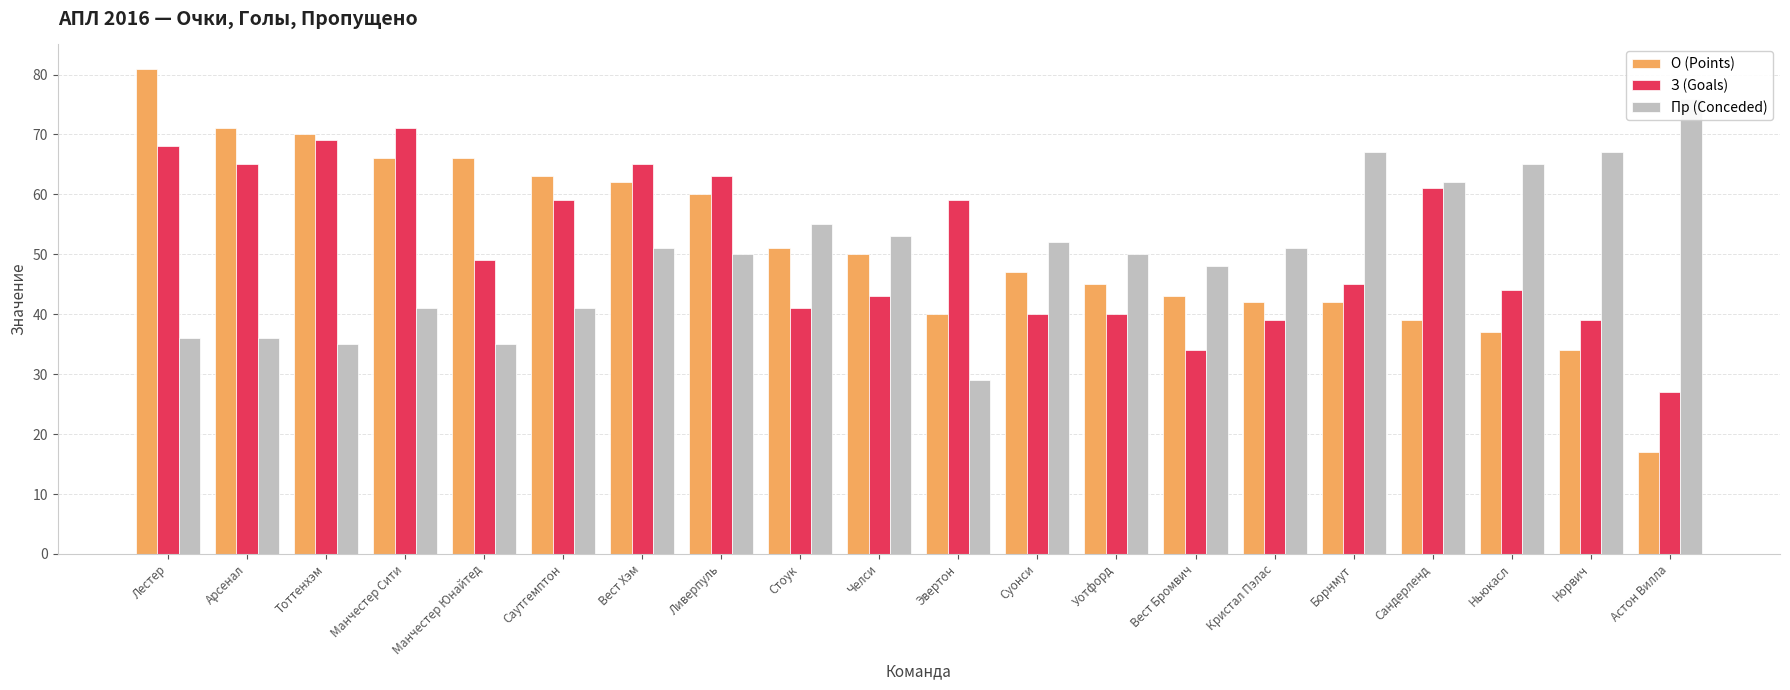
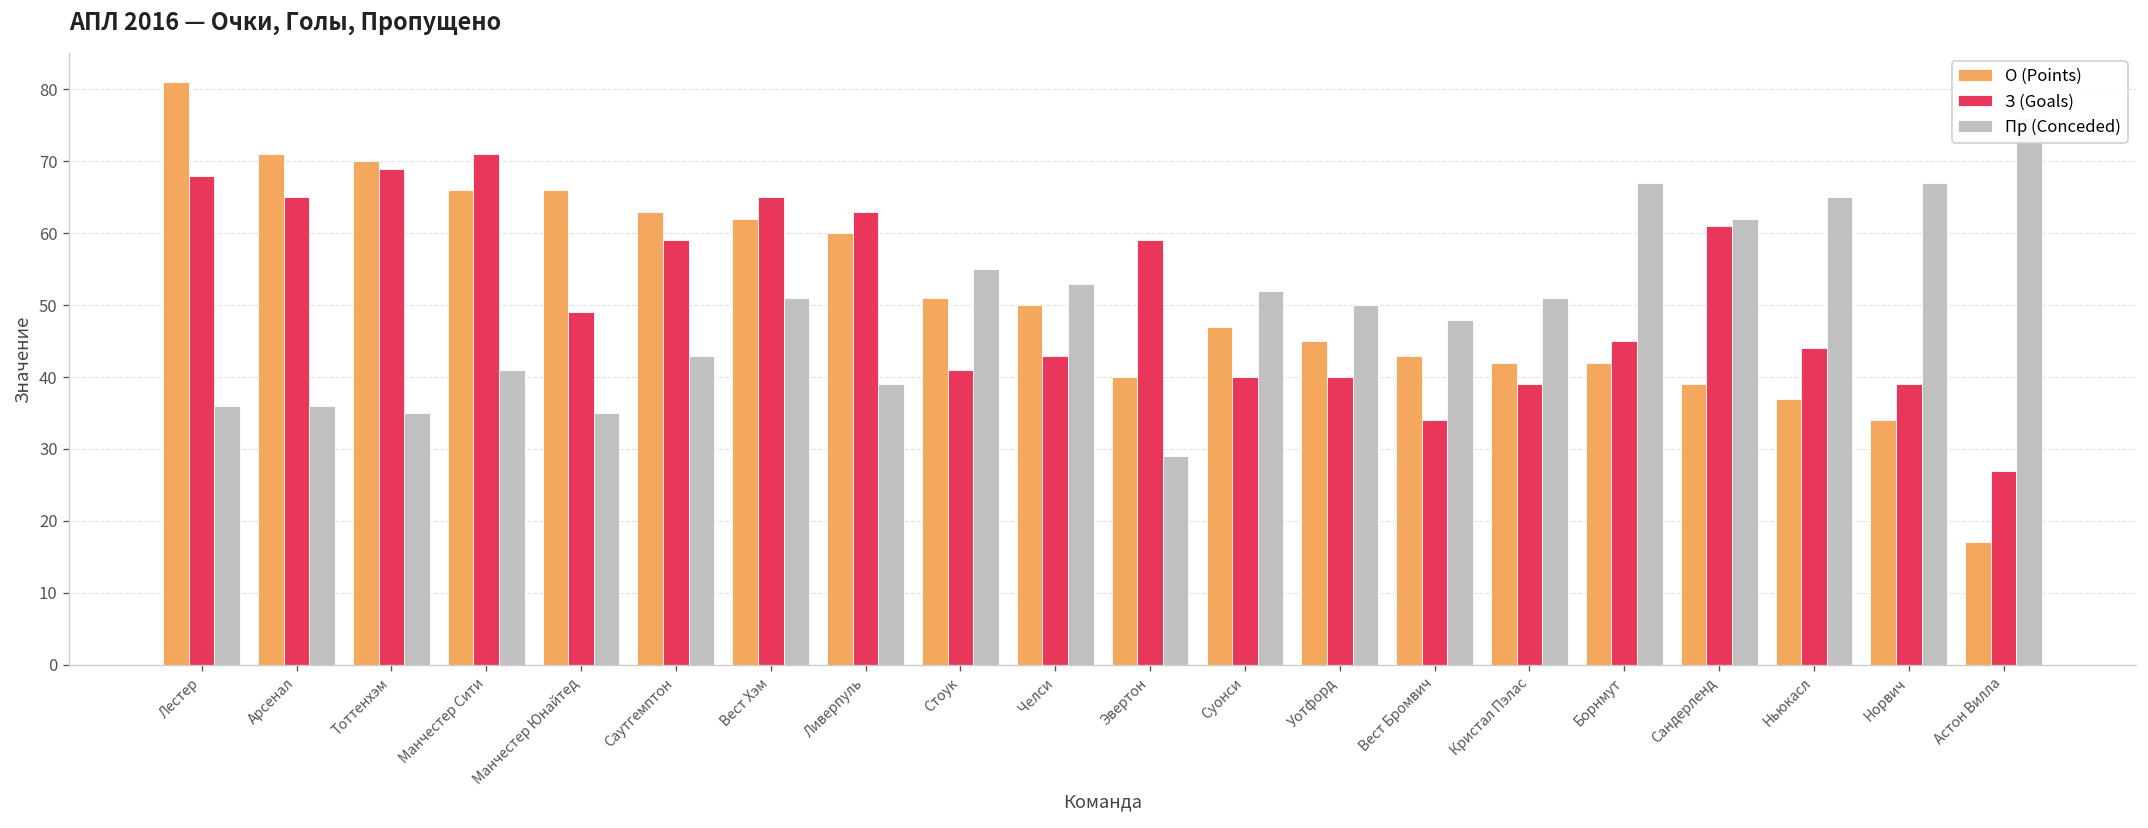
  {
    "О (Points)": {
      "Лестер": 81,
      "Арсенал": 71,
      "Тоттенхэм": 70,
      "Манчестер Сити": 66,
      "Манчестер Юнайтед": 66,
      "Саутгемптон": 63,
      "Вест Хэм": 62,
      "Ливерпуль": 60,
      "Стоук": 51,
      "Челси": 50,
      "Эвертон": 40,
      "Суонси": 47,
      "Уотфорд": 45,
      "Вест Бромвич": 43,
      "Кристал Пэлас": 42,
      "Борнмут": 42,
      "Сандерленд": 39,
      "Ньюкасл": 37,
      "Норвич": 34,
      "Астон Вилла": 17
    },
    "З (Goals)": {
      "Лестер": 68,
      "Арсенал": 65,
      "Тоттенхэм": 69,
      "Манчестер Сити": 71,
      "Манчестер Юнайтед": 49,
      "Саутгемптон": 59,
      "Вест Хэм": 65,
      "Ливерпуль": 63,
      "Стоук": 41,
      "Челси": 43,
      "Эвертон": 59,
      "Суонси": 40,
      "Уотфорд": 40,
      "Вест Бромвич": 34,
      "Кристал Пэлас": 39,
      "Борнмут": 45,
      "Сандерленд": 61,
      "Ньюкасл": 44,
      "Норвич": 39,
      "Астон Вилла": 27
    },
    "Пр (Conceded)": {
      "Лестер": 36,
      "Арсенал": 36,
      "Тоттенхэм": 35,
      "Манчестер Сити": 41,
      "Манчестер Юнайтед": 35,
-     "Саутгемптон": 41,
+     "Саутгемптон": 43,
      "Вест Хэм": 51,
-     "Ливерпуль": 50,
+     "Ливерпуль": 39,
      "Стоук": 55,
      "Челси": 53,
      "Эвертон": 29,
      "Суонси": 52,
      "Уотфорд": 50,
      "Вест Бромвич": 48,
      "Кристал Пэлас": 51,
      "Борнмут": 67,
      "Сандерленд": 62,
      "Ньюкасл": 65,
      "Норвич": 67
    }
  }
